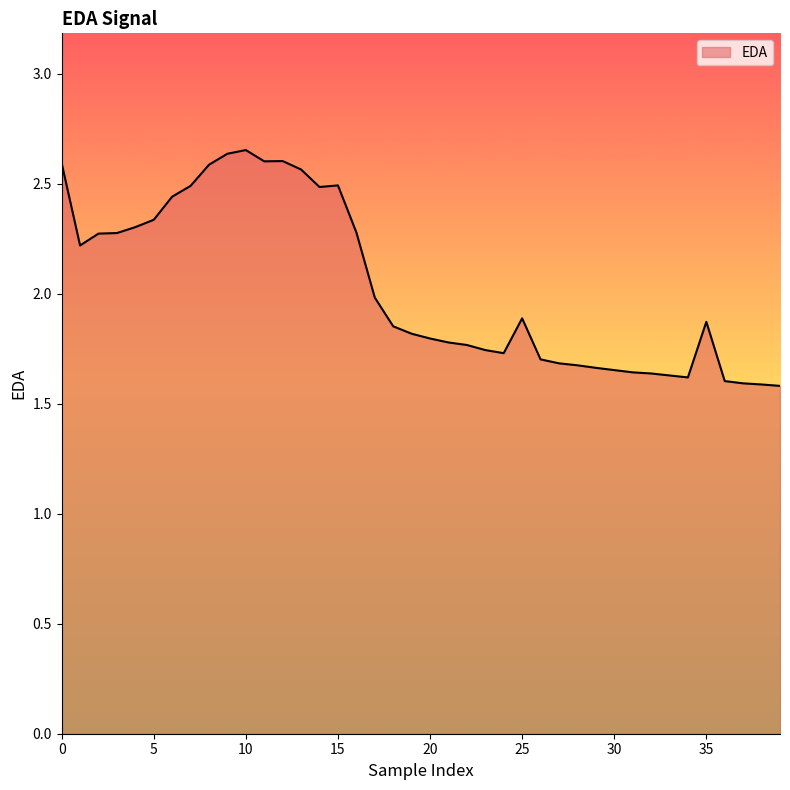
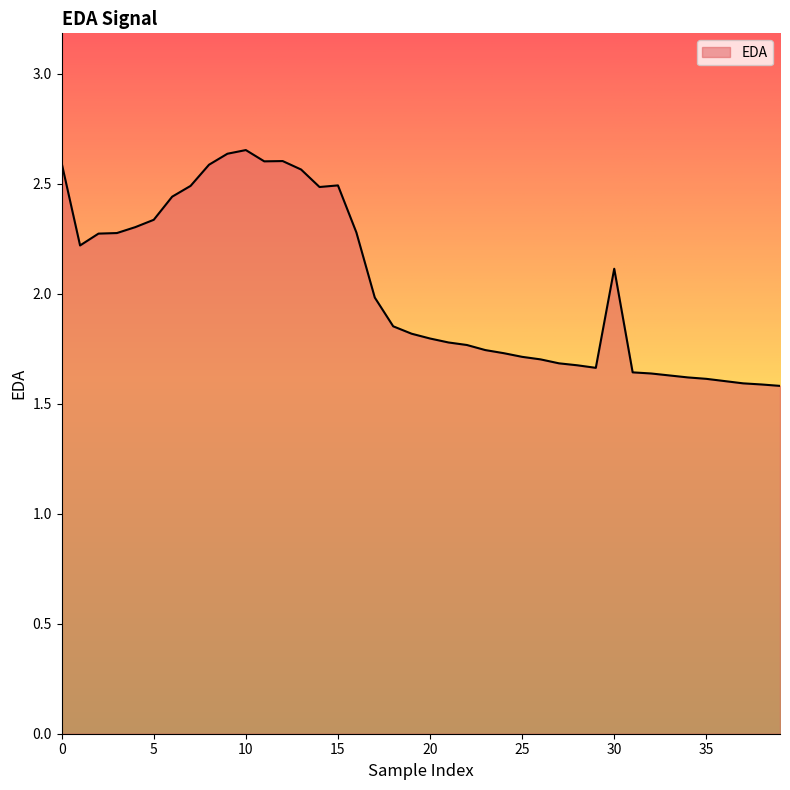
  {
    "0": 2.59,
    "5": 2.34,
    "10": 2.65,
    "15": 2.49,
    "20": 1.80,
-   "25": 1.89,
-   "30": 1.65,
-   "35": 1.87
+   "25": 1.71,
+   "30": 2.11,
+   "35": 1.61
  }
